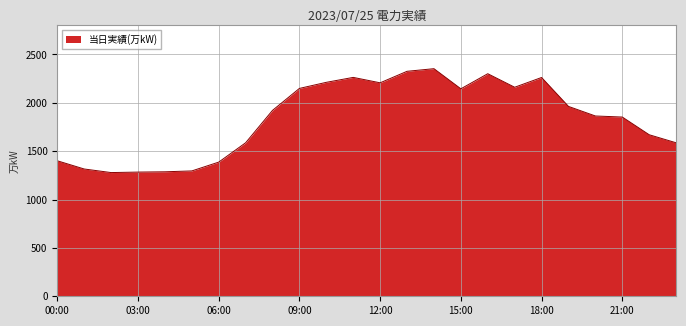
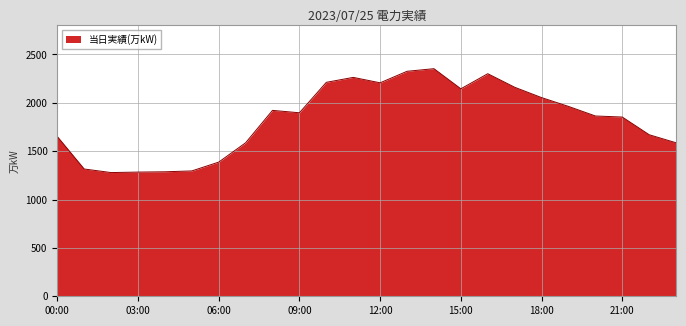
  {
-   "00:00": 1400,
+   "00:00": 1700,
    "03:00": 1300,
    "06:00": 1400,
-   "09:00": 2100,
+   "09:00": 1900,
    "12:00": 2200,
    "15:00": 2100,
-   "18:00": 2300,
+   "18:00": 2100,
    "21:00": 1900
  }
